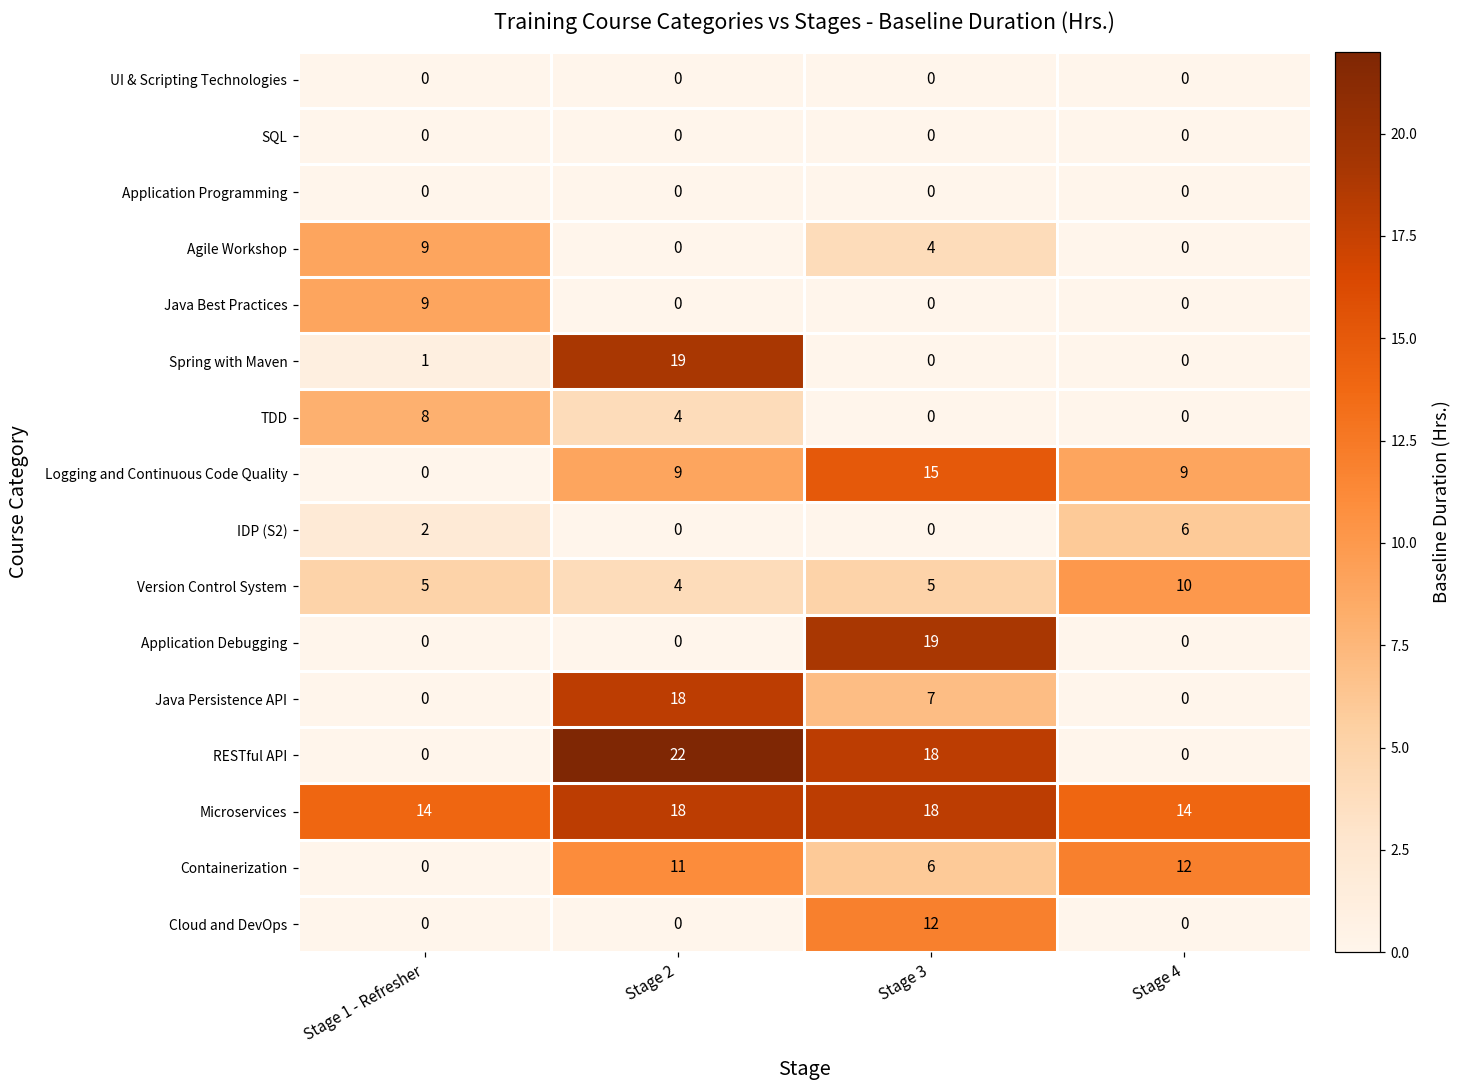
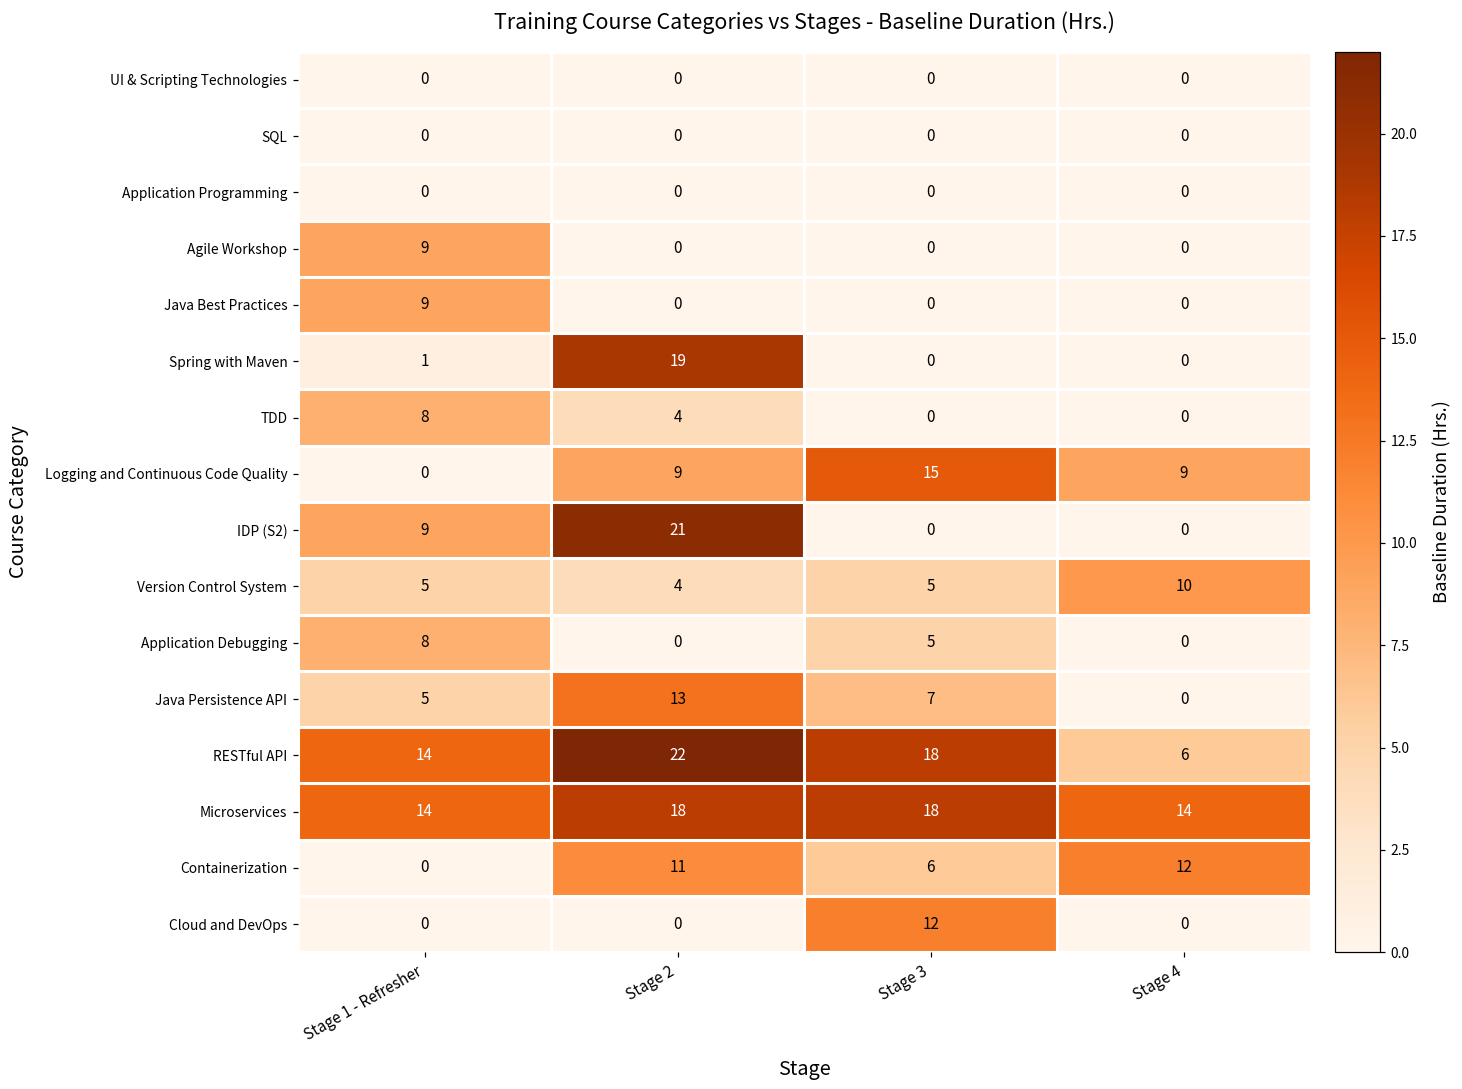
  {
    "UI & Scripting Technologies": {
      "Stage 1 - Refresher": 0,
      "Stage 2": 0,
      "Stage 3": 0,
      "Stage 4": 0
    },
    "SQL": {
      "Stage 1 - Refresher": 0,
      "Stage 2": 0,
      "Stage 3": 0,
      "Stage 4": 0
    },
    "Application Programming": {
      "Stage 1 - Refresher": 0,
      "Stage 2": 0,
      "Stage 3": 0,
      "Stage 4": 0
    },
    "Agile Workshop": {
      "Stage 1 - Refresher": 9,
      "Stage 2": 0,
-     "Stage 3": 4,
+     "Stage 3": 0,
      "Stage 4": 0
    },
    "Java Best Practices": {
      "Stage 1 - Refresher": 9,
      "Stage 2": 0,
      "Stage 3": 0,
      "Stage 4": 0
    },
    "Spring with Maven": {
      "Stage 1 - Refresher": 1,
      "Stage 2": 19,
      "Stage 3": 0,
      "Stage 4": 0
    },
    "TDD": {
      "Stage 1 - Refresher": 8,
      "Stage 2": 4,
      "Stage 3": 0,
      "Stage 4": 0
    },
    "Logging and Continuous Code Quality": {
      "Stage 1 - Refresher": 0,
      "Stage 2": 9,
      "Stage 3": 15,
      "Stage 4": 9
    },
    "IDP (S2)": {
-     "Stage 1 - Refresher": 2,
-     "Stage 2": 0,
+     "Stage 1 - Refresher": 9,
+     "Stage 2": 21,
      "Stage 3": 0,
-     "Stage 4": 6
+     "Stage 4": 0
    },
    "Version Control System": {
      "Stage 1 - Refresher": 5,
      "Stage 2": 4,
      "Stage 3": 5,
      "Stage 4": 10
    },
    "Application Debugging": {
-     "Stage 1 - Refresher": 0,
+     "Stage 1 - Refresher": 8,
      "Stage 2": 0,
-     "Stage 3": 19,
+     "Stage 3": 5,
      "Stage 4": 0
    },
    "Java Persistence API": {
-     "Stage 1 - Refresher": 0,
-     "Stage 2": 18,
+     "Stage 1 - Refresher": 5,
+     "Stage 2": 13,
      "Stage 3": 7,
      "Stage 4": 0
    },
    "RESTful API": {
-     "Stage 1 - Refresher": 0,
+     "Stage 1 - Refresher": 14,
      "Stage 2": 22,
      "Stage 3": 18,
-     "Stage 4": 0
+     "Stage 4": 6
    },
    "Microservices": {
      "Stage 1 - Refresher": 14,
      "Stage 2": 18,
      "Stage 3": 18,
      "Stage 4": 14
    },
    "Containerization": {
      "Stage 1 - Refresher": 0,
      "Stage 2": 11,
      "Stage 3": 6,
      "Stage 4": 12
    },
    "Cloud and DevOps": {
      "Stage 1 - Refresher": 0,
      "Stage 2": 0,
      "Stage 3": 12,
      "Stage 4": 0
    }
  }
